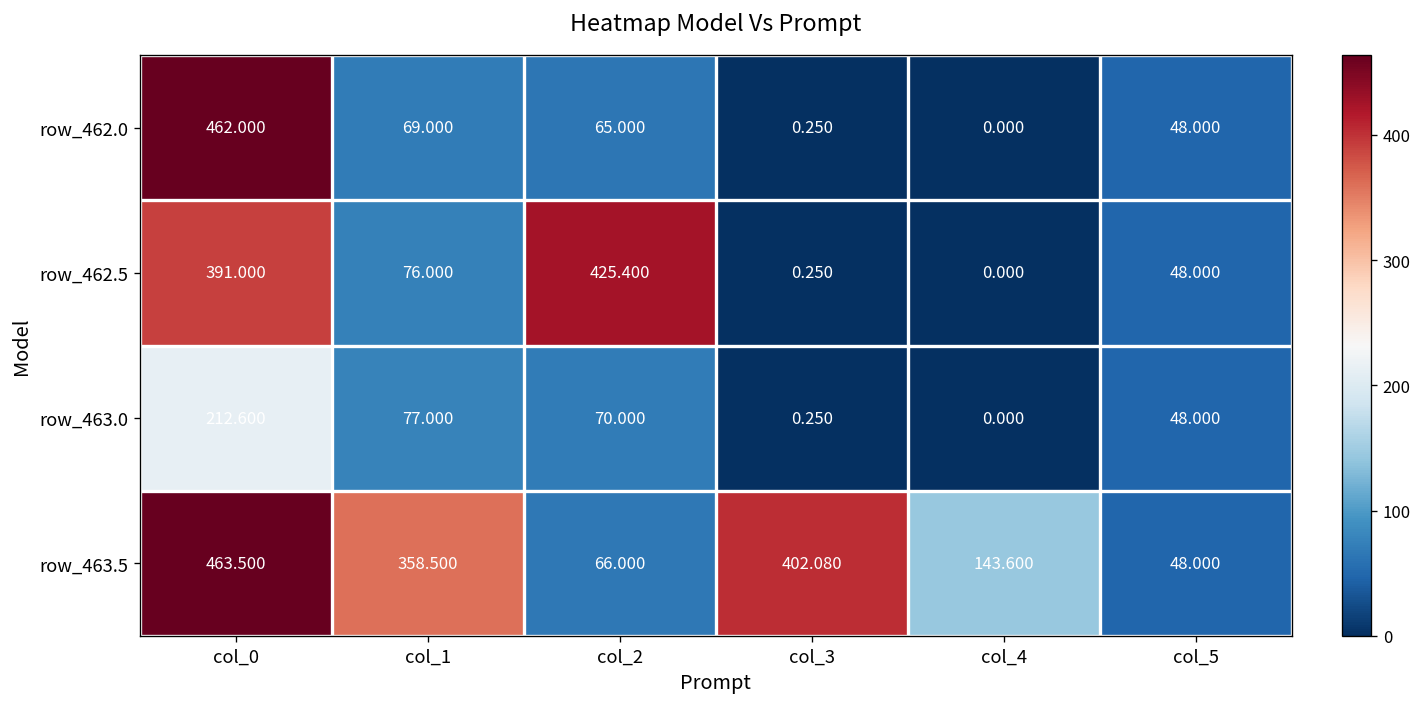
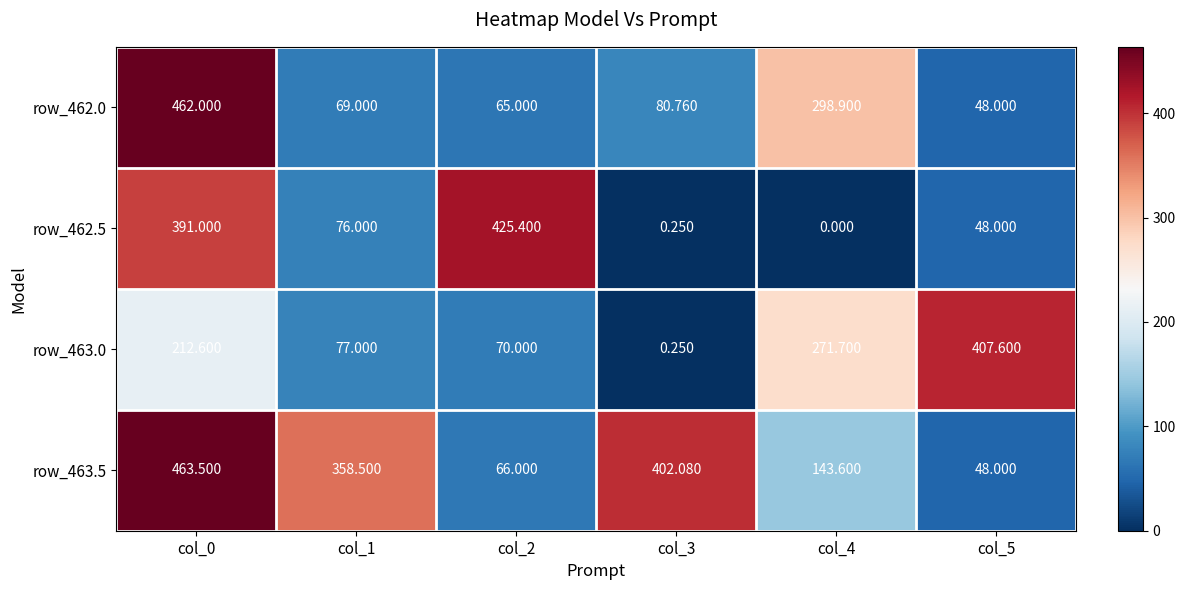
  {
    "row_462.0": {
      "col_0": 462.000,
      "col_1": 69.000,
      "col_2": 65.000,
-     "col_3": 0.250,
-     "col_4": 0.000,
+     "col_3": 80.760,
+     "col_4": 298.900,
      "col_5": 48.000
    },
    "row_462.5": {
      "col_0": 391.000,
      "col_1": 76.000,
      "col_2": 425.400,
      "col_3": 0.250,
      "col_4": 0.000,
      "col_5": 48.000
    },
    "row_463.0": {
      "col_1": 77.000,
      "col_2": 70.000,
      "col_3": 0.250,
-     "col_4": 0.000,
-     "col_5": 48.000
+     "col_4": 271.700,
+     "col_5": 407.600
    },
    "row_463.5": {
      "col_0": 463.500,
      "col_1": 358.500,
      "col_2": 66.000,
      "col_3": 402.080,
      "col_4": 143.600,
      "col_5": 48.000
    }
  }
